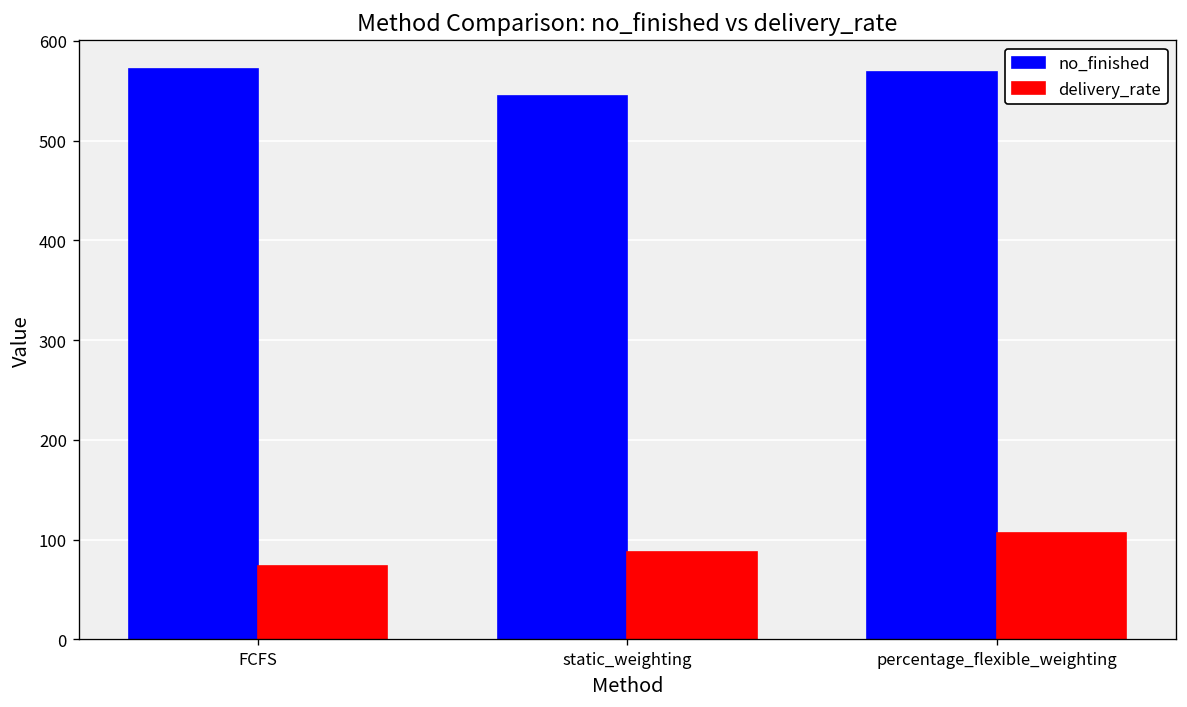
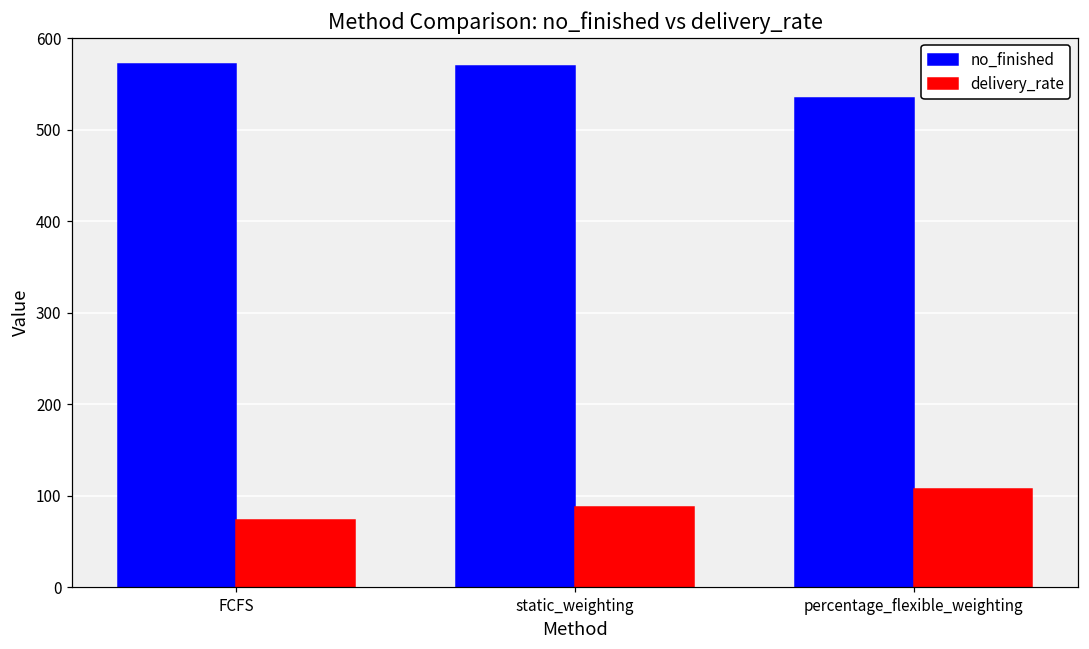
  {
    "no_finished": {
      "FCFS": 570,
-     "static_weighting": 550,
-     "percentage_flexible_weighting": 570
+     "static_weighting": 570,
+     "percentage_flexible_weighting": 540
    },
    "delivery_rate": {
      "FCFS": 70,
      "static_weighting": 90,
      "percentage_flexible_weighting": 110
    }
  }
